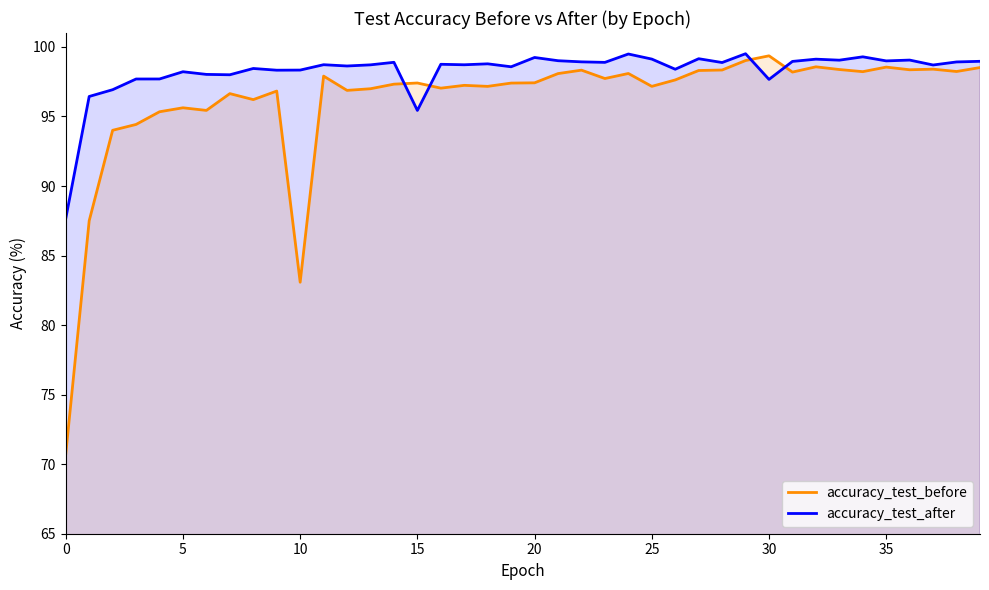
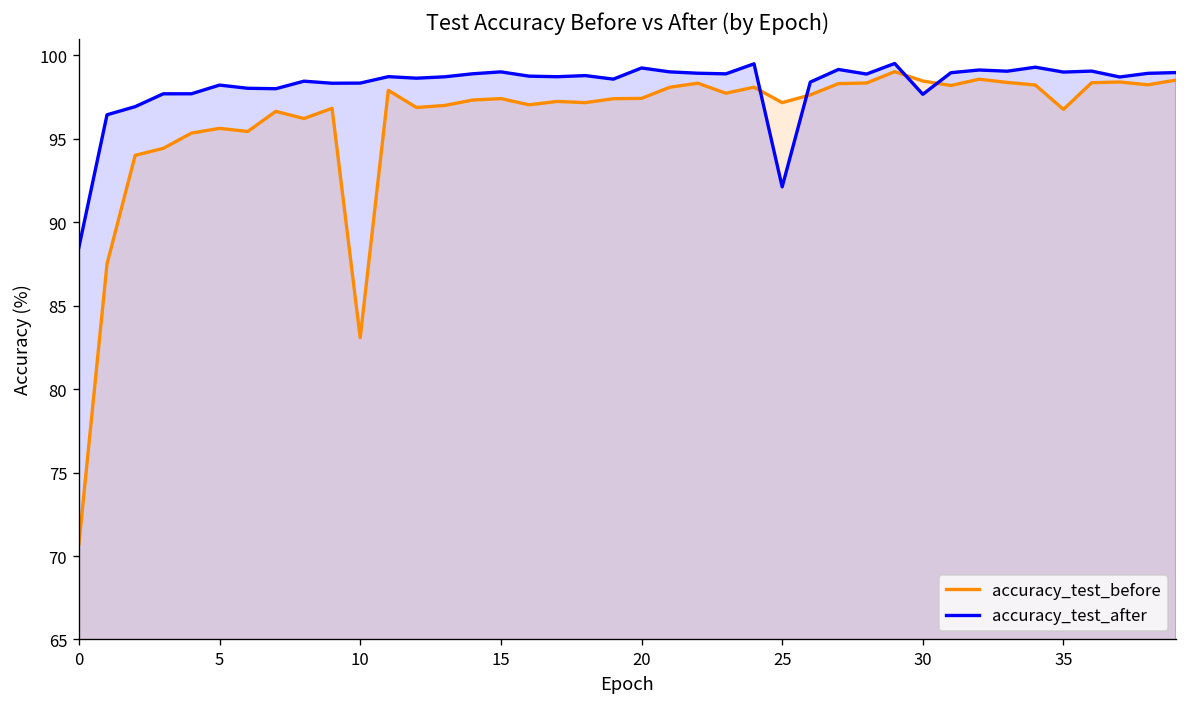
  {
    "accuracy_test_before": {
      "0": 70.7,
      "5": 95.6,
      "10": 83.1,
      "15": 97.4,
      "20": 97.4,
      "25": 97.2,
-     "30": 99.4,
-     "35": 98.5
+     "30": 98.5,
+     "35": 96.8
    },
    "accuracy_test_after": {
-     "0": 87.7,
+     "0": 88.5,
      "5": 98.2,
      "10": 98.3,
-     "15": 95.4,
+     "15": 99.0,
      "20": 99.2,
-     "25": 99.1,
+     "25": 92.1,
      "30": 97.7,
      "35": 99.0
    }
  }
